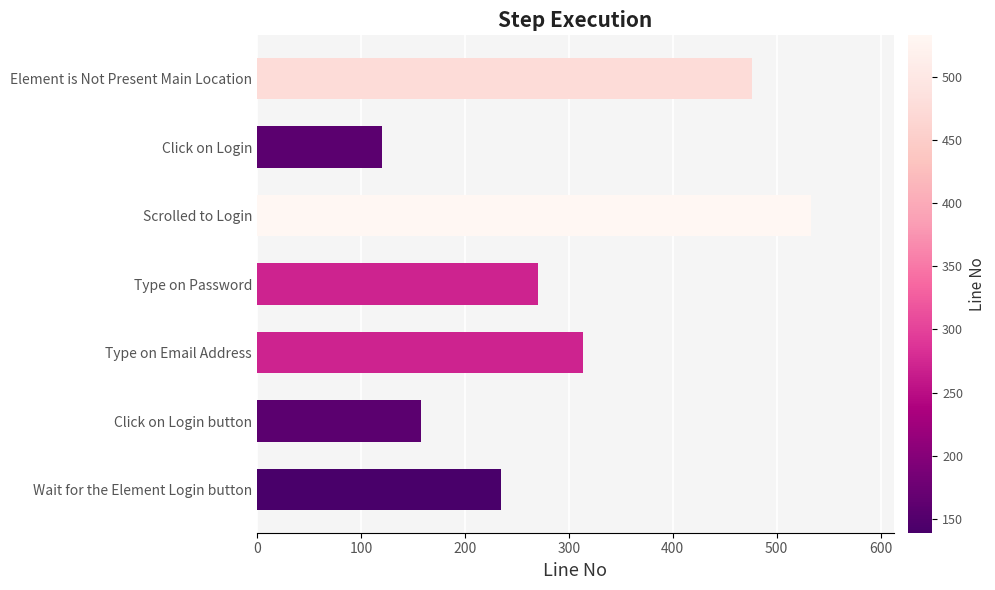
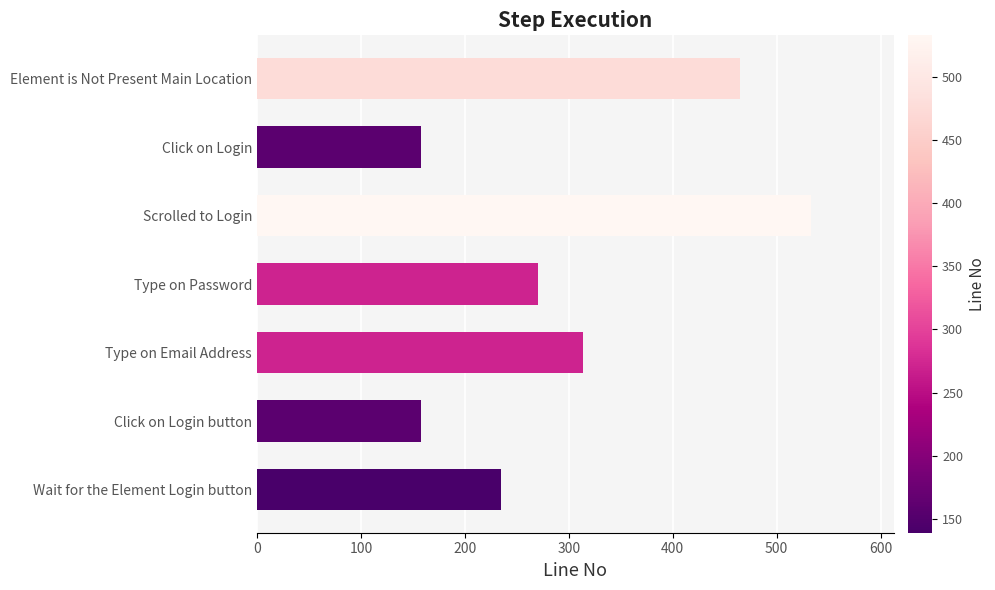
  {
-   "Element is Not Present Main Location": 476,
-   "Click on Login": 120,
+   "Element is Not Present Main Location": 465,
+   "Click on Login": 158,
    "Scrolled to Login": 533,
    "Type on Password": 270,
    "Type on Email Address": 314,
    "Click on Login button": 158,
    "Wait for the Element Login button": 235
  }
